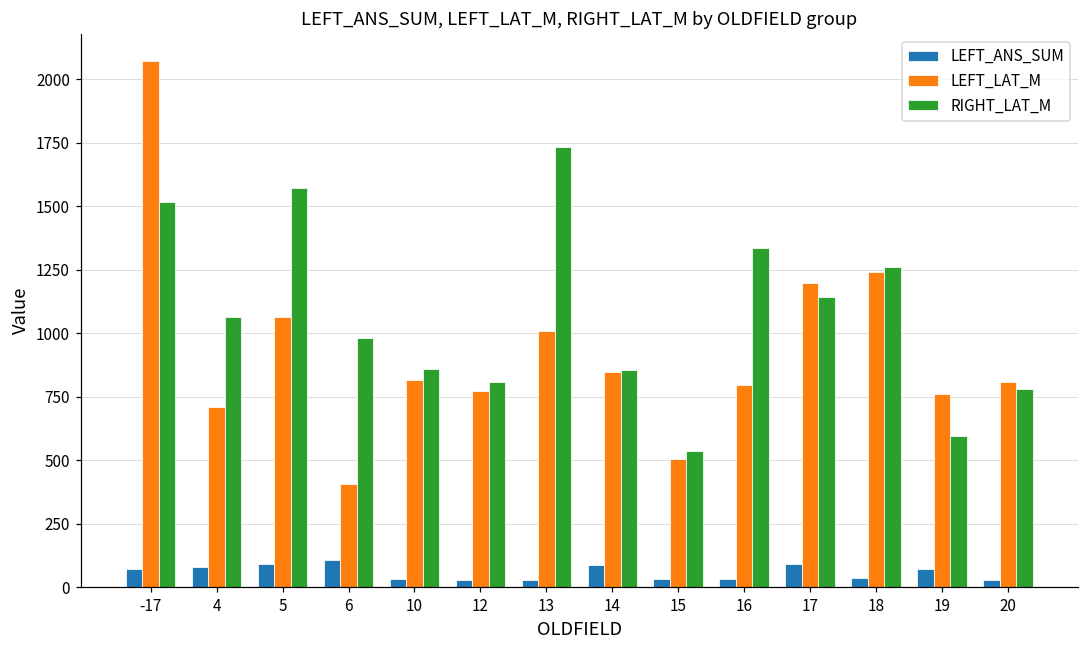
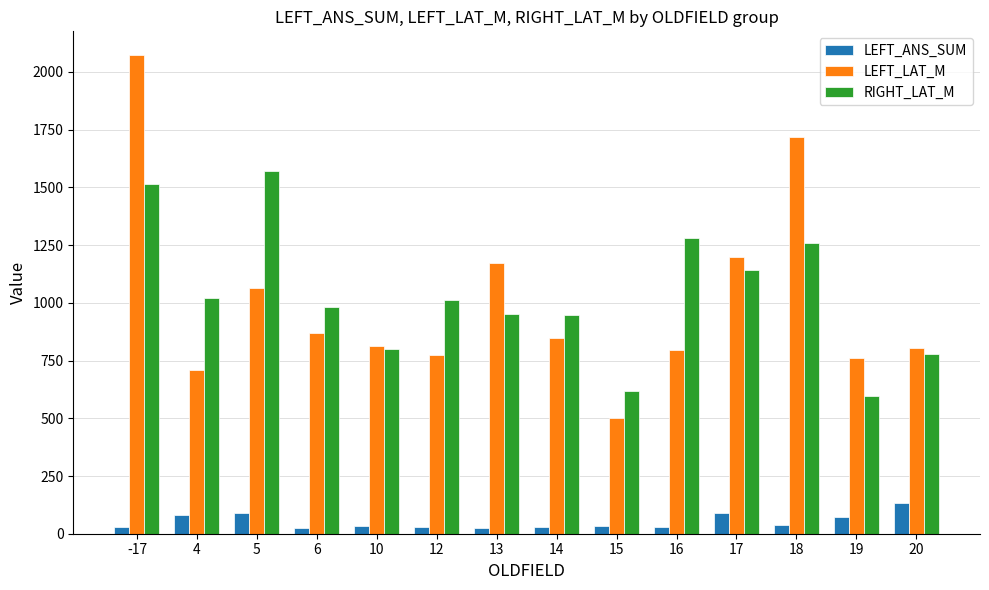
  {
    "LEFT_ANS_SUM": {
-     "-17": 70,
+     "-17": 30,
      "4": 80,
      "5": 90,
-     "6": 110,
+     "6": 20,
      "10": 30,
      "12": 30,
      "13": 30,
-     "14": 90,
+     "14": 30,
      "15": 30,
      "16": 30,
      "17": 90,
      "18": 40,
      "19": 70,
-     "20": 30
+     "20": 130
    },
    "LEFT_LAT_M": {
      "-17": 2070,
      "4": 710,
      "5": 1060,
-     "6": 410,
+     "6": 870,
      "10": 810,
      "12": 770,
-     "13": 1010,
+     "13": 1170,
      "14": 850,
      "15": 500,
      "16": 800,
      "17": 1200,
-     "18": 1240,
+     "18": 1720,
      "19": 760,
      "20": 810
    },
    "RIGHT_LAT_M": {
      "-17": 1520,
-     "4": 1060,
+     "4": 1020,
      "5": 1570,
      "6": 980,
-     "10": 860,
-     "12": 810,
-     "13": 1730,
-     "14": 860,
-     "15": 540,
-     "16": 1340,
+     "10": 800,
+     "12": 1010,
+     "13": 950,
+     "14": 950,
+     "15": 620,
+     "16": 1280,
      "17": 1140,
      "18": 1260,
      "19": 600,
      "20": 780
    }
  }
